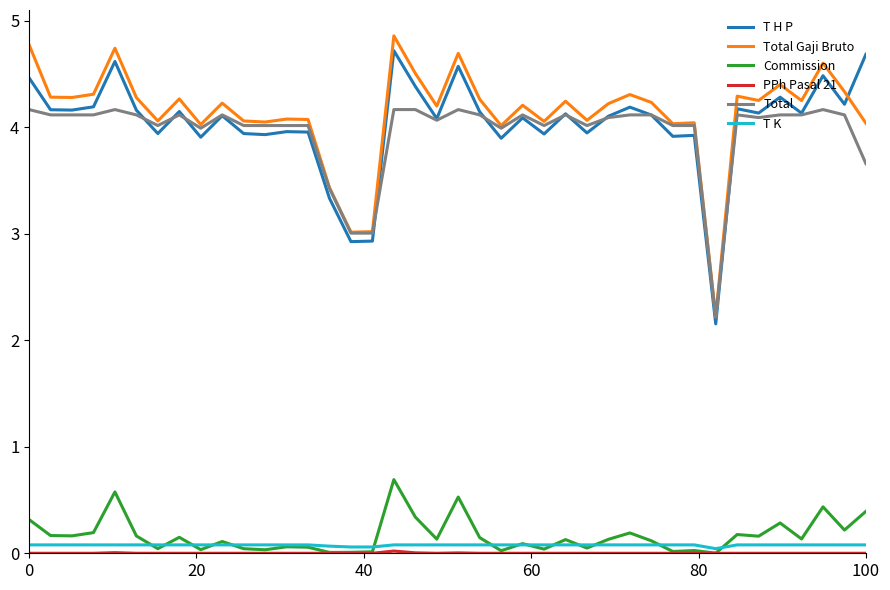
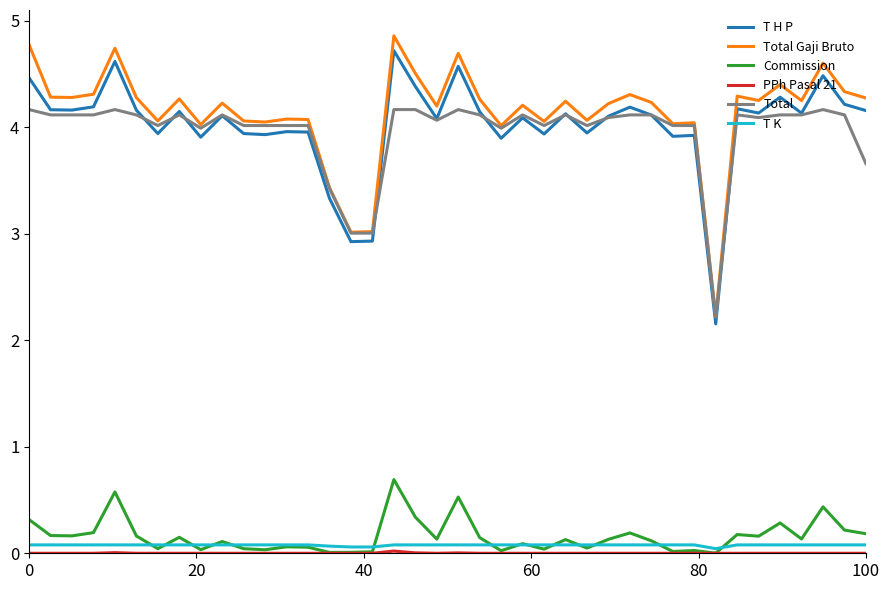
  {
    "T H P": {
      "0": 4.46,
-     "100": 4.69
+     "100": 4.16
    },
    "Total Gaji Bruto": {
      "0": 4.77,
-     "100": 4.04
+     "100": 4.27
    },
    "Commission": {
      "0": 0.32,
-     "100": 0.39
+     "100": 0.18
    },
    "PPh Pasal 21": {
      "0": 0.00,
      "100": 0.00
    },
    "Total": {
      "0": 4.17,
      "100": 3.66
    },
    "T K": {
      "0": 0.08,
      "100": 0.08
    }
  }
